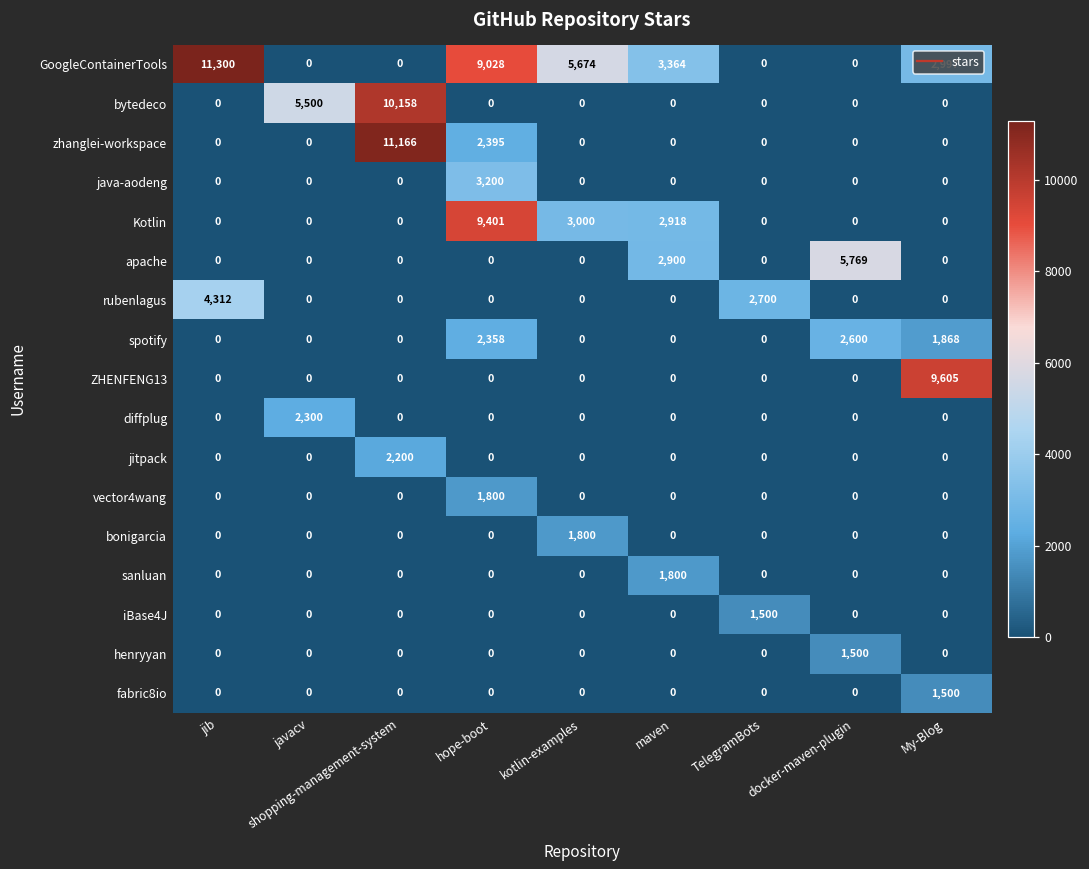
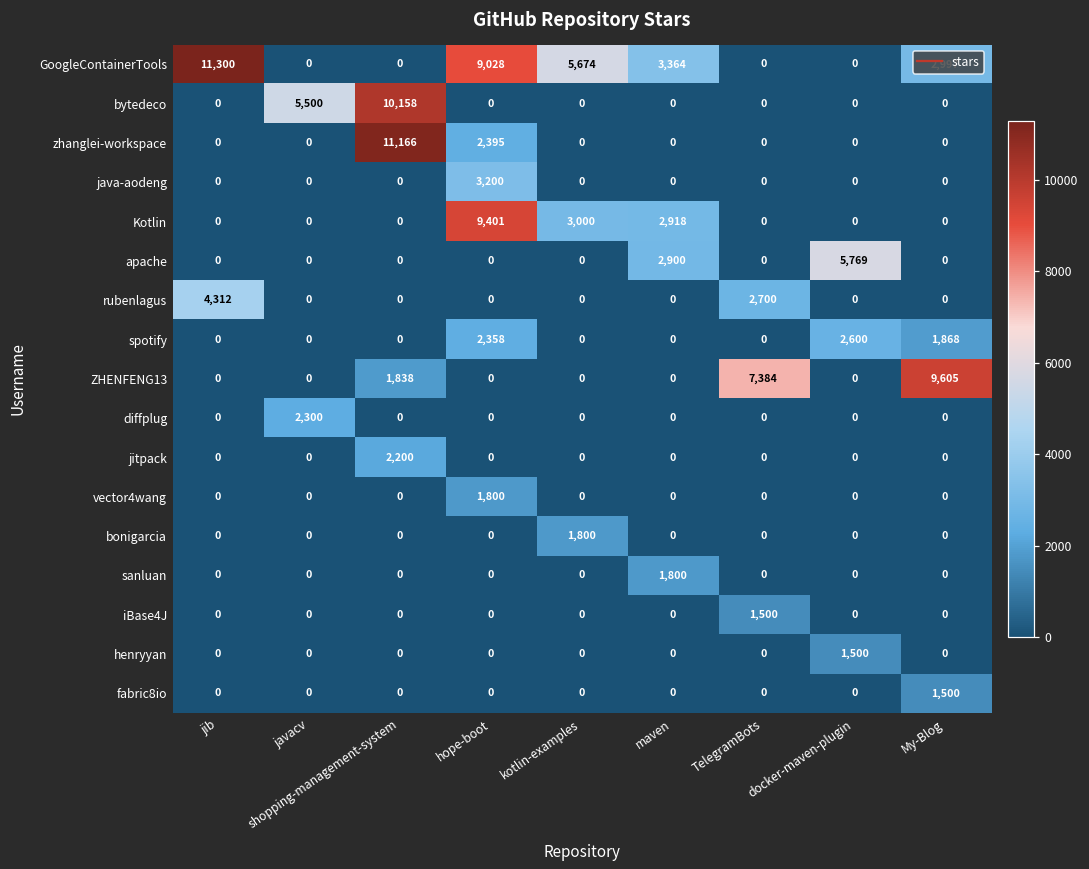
  {
    "GoogleContainerTools": {
      "jib": "11,300",
      "javacv": "0",
      "shopping-management-system": "0",
      "hope-boot": "9,028",
      "kotlin-examples": "5,674",
      "maven": "3,364",
      "TelegramBots": "0",
      "docker-maven-plugin": "0"
    },
    "bytedeco": {
      "jib": "0",
      "javacv": "5,500",
      "shopping-management-system": "10,158",
      "hope-boot": "0",
      "kotlin-examples": "0",
      "maven": "0",
      "TelegramBots": "0",
      "docker-maven-plugin": "0",
      "My-Blog": "0"
    },
    "zhanglei-workspace": {
      "jib": "0",
      "javacv": "0",
      "shopping-management-system": "11,166",
      "hope-boot": "2,395",
      "kotlin-examples": "0",
      "maven": "0",
      "TelegramBots": "0",
      "docker-maven-plugin": "0",
      "My-Blog": "0"
    },
    "java-aodeng": {
      "jib": "0",
      "javacv": "0",
      "shopping-management-system": "0",
      "hope-boot": "3,200",
      "kotlin-examples": "0",
      "maven": "0",
      "TelegramBots": "0",
      "docker-maven-plugin": "0",
      "My-Blog": "0"
    },
    "Kotlin": {
      "jib": "0",
      "javacv": "0",
      "shopping-management-system": "0",
      "hope-boot": "9,401",
      "kotlin-examples": "3,000",
      "maven": "2,918",
      "TelegramBots": "0",
      "docker-maven-plugin": "0",
      "My-Blog": "0"
    },
    "apache": {
      "jib": "0",
      "javacv": "0",
      "shopping-management-system": "0",
      "hope-boot": "0",
      "kotlin-examples": "0",
      "maven": "2,900",
      "TelegramBots": "0",
      "docker-maven-plugin": "5,769",
      "My-Blog": "0"
    },
    "rubenlagus": {
      "jib": "4,312",
      "javacv": "0",
      "shopping-management-system": "0",
      "hope-boot": "0",
      "kotlin-examples": "0",
      "maven": "0",
      "TelegramBots": "2,700",
      "docker-maven-plugin": "0",
      "My-Blog": "0"
    },
    "spotify": {
      "jib": "0",
      "javacv": "0",
      "shopping-management-system": "0",
      "hope-boot": "2,358",
      "kotlin-examples": "0",
      "maven": "0",
      "TelegramBots": "0",
      "docker-maven-plugin": "2,600",
      "My-Blog": "1,868"
    },
    "ZHENFENG13": {
      "jib": "0",
      "javacv": "0",
-     "shopping-management-system": "0",
+     "shopping-management-system": "1,838",
      "hope-boot": "0",
      "kotlin-examples": "0",
      "maven": "0",
-     "TelegramBots": "0",
+     "TelegramBots": "7,384",
      "docker-maven-plugin": "0",
      "My-Blog": "9,605"
    },
    "diffplug": {
      "jib": "0",
      "javacv": "2,300",
      "shopping-management-system": "0",
      "hope-boot": "0",
      "kotlin-examples": "0",
      "maven": "0",
      "TelegramBots": "0",
      "docker-maven-plugin": "0",
      "My-Blog": "0"
    },
    "jitpack": {
      "jib": "0",
      "javacv": "0",
      "shopping-management-system": "2,200",
      "hope-boot": "0",
      "kotlin-examples": "0",
      "maven": "0",
      "TelegramBots": "0",
      "docker-maven-plugin": "0",
      "My-Blog": "0"
    },
    "vector4wang": {
      "jib": "0",
      "javacv": "0",
      "shopping-management-system": "0",
      "hope-boot": "1,800",
      "kotlin-examples": "0",
      "maven": "0",
      "TelegramBots": "0",
      "docker-maven-plugin": "0",
      "My-Blog": "0"
    },
    "bonigarcia": {
      "jib": "0",
      "javacv": "0",
      "shopping-management-system": "0",
      "hope-boot": "0",
      "kotlin-examples": "1,800",
      "maven": "0",
      "TelegramBots": "0",
      "docker-maven-plugin": "0",
      "My-Blog": "0"
    },
    "sanluan": {
      "jib": "0",
      "javacv": "0",
      "shopping-management-system": "0",
      "hope-boot": "0",
      "kotlin-examples": "0",
      "maven": "1,800",
      "TelegramBots": "0",
      "docker-maven-plugin": "0",
      "My-Blog": "0"
    },
    "iBase4J": {
      "jib": "0",
      "javacv": "0",
      "shopping-management-system": "0",
      "hope-boot": "0",
      "kotlin-examples": "0",
      "maven": "0",
      "TelegramBots": "1,500",
      "docker-maven-plugin": "0",
      "My-Blog": "0"
    },
    "henryyan": {
      "jib": "0",
      "javacv": "0",
      "shopping-management-system": "0",
      "hope-boot": "0",
      "kotlin-examples": "0",
      "maven": "0",
      "TelegramBots": "0",
      "docker-maven-plugin": "1,500",
      "My-Blog": "0"
    },
    "fabric8io": {
      "jib": "0",
      "javacv": "0",
      "shopping-management-system": "0",
      "hope-boot": "0",
      "kotlin-examples": "0",
      "maven": "0",
      "TelegramBots": "0",
      "docker-maven-plugin": "0",
      "My-Blog": "1,500"
    }
  }
